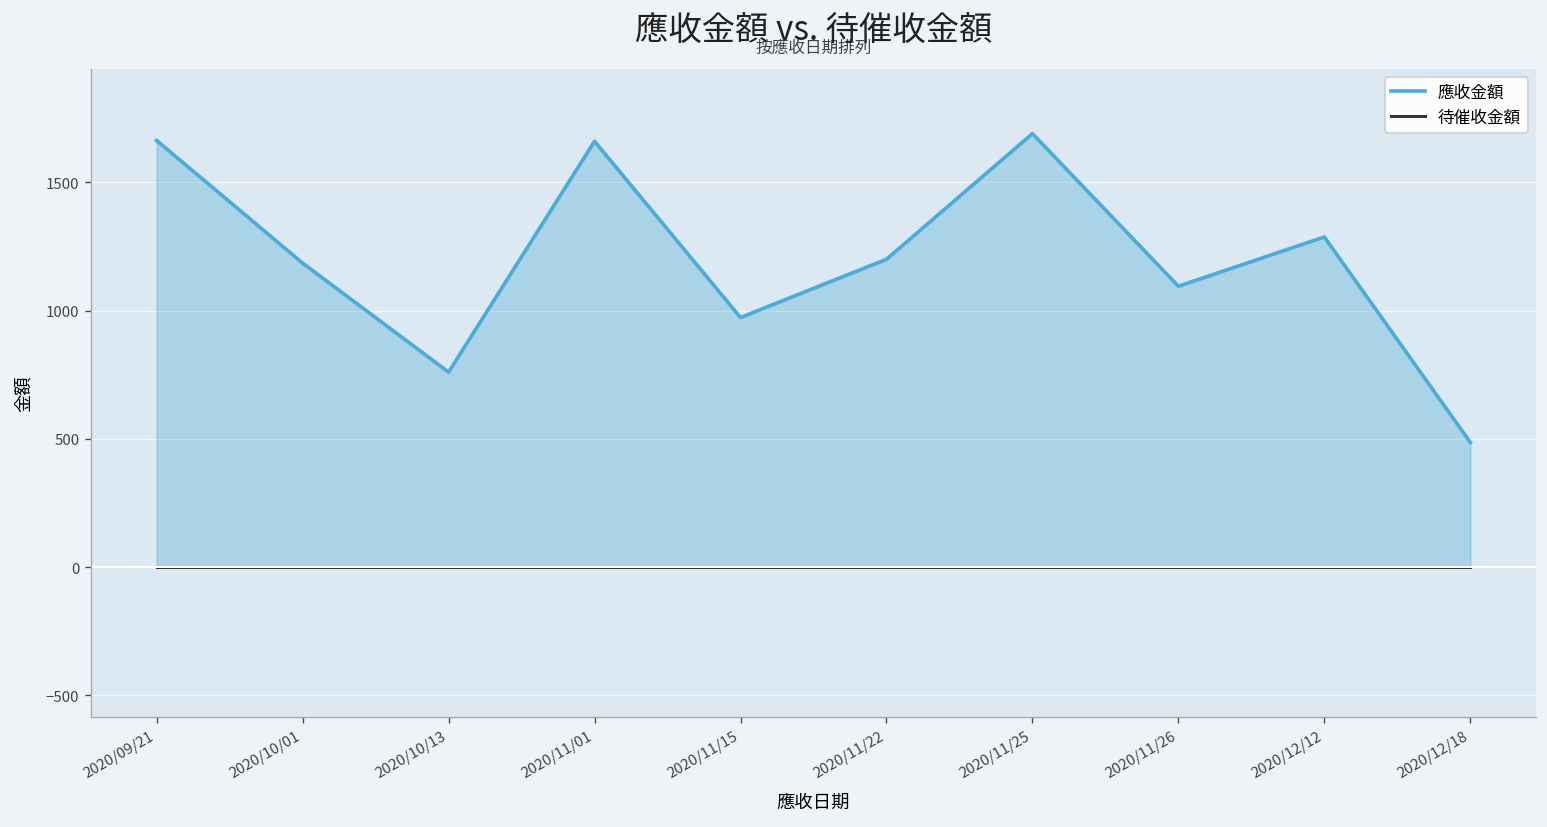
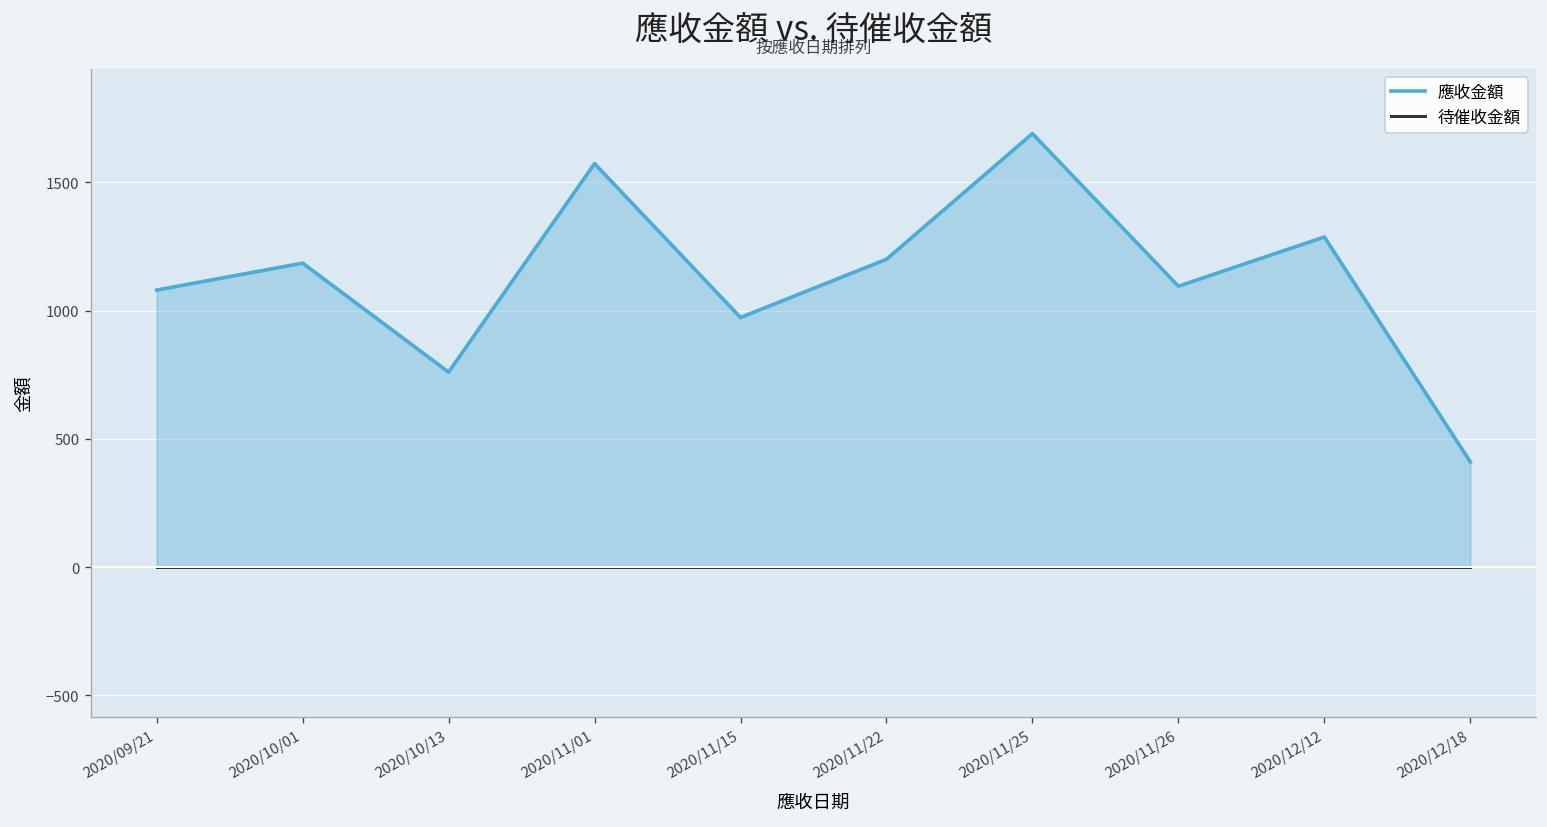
  {
    "應收金額": {
-     "2020/09/21": 1660,
+     "2020/09/21": 1080,
      "2020/10/01": 1190,
      "2020/10/13": 760,
-     "2020/11/01": 1660,
+     "2020/11/01": 1570,
      "2020/11/15": 970,
      "2020/11/22": 1200,
      "2020/11/25": 1690,
      "2020/11/26": 1100,
      "2020/12/12": 1290,
-     "2020/12/18": 490
+     "2020/12/18": 410
    },
    "待催收金額": {
      "2020/09/21": 0,
      "2020/10/01": 0,
      "2020/10/13": 0,
      "2020/11/01": 0,
      "2020/11/15": 0,
      "2020/11/22": 0,
      "2020/11/25": 0,
      "2020/11/26": 0,
      "2020/12/12": 0,
      "2020/12/18": 0
    }
  }
